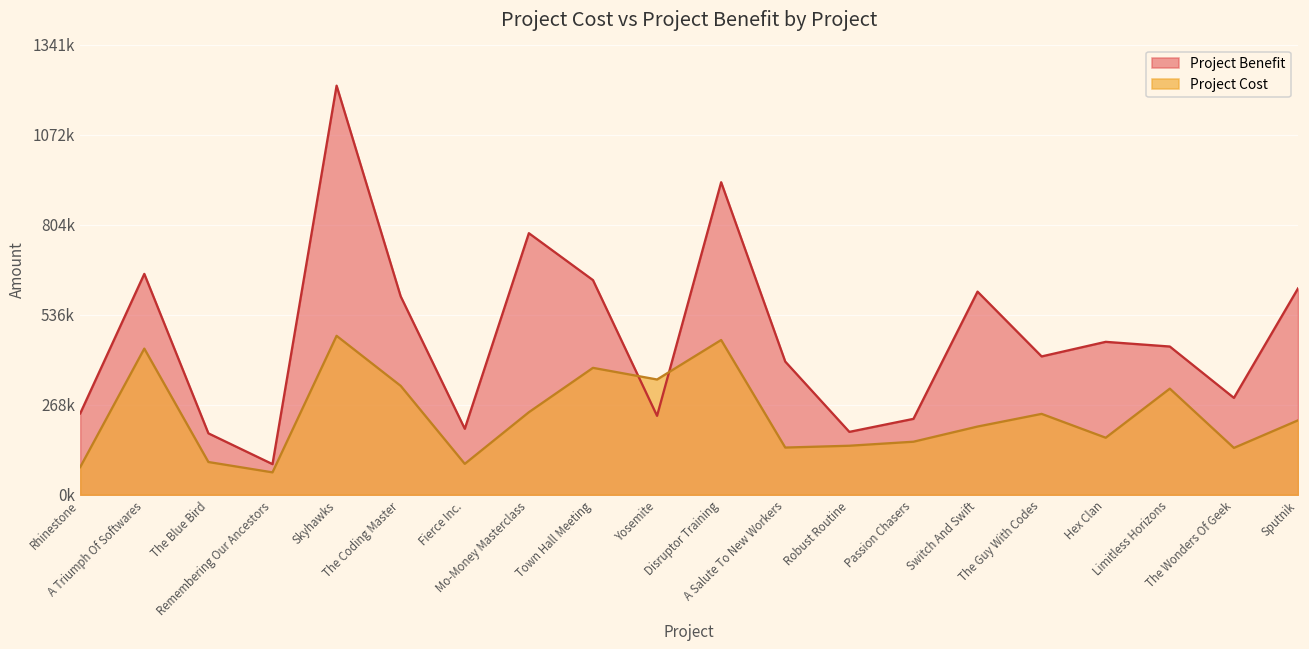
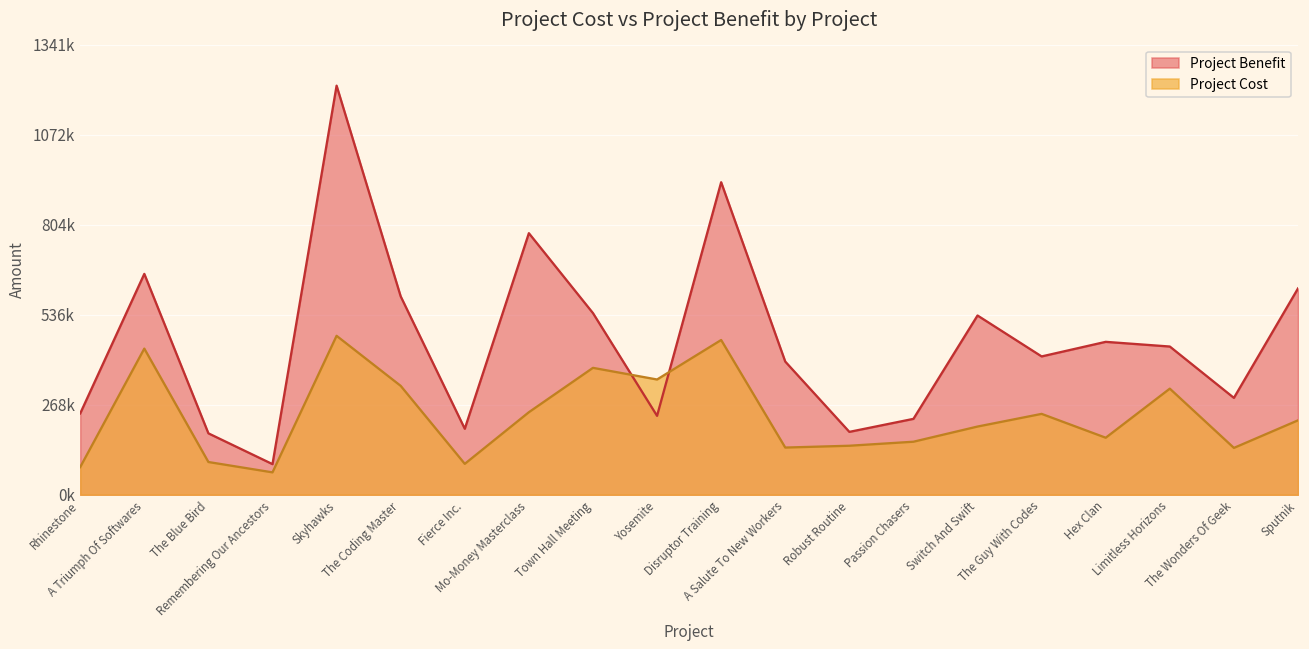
  {
    "Project Benefit": {
      "Rhinestone": 240000,
      "A Triumph Of Softwares": 660000,
      "The Blue Bird": 180000,
      "Remembering Our Ancestors": 90000,
      "Skyhawks": 1220000,
      "The Coding Master": 590000,
      "Fierce Inc.": 200000,
      "Mo-Money Masterclass": 780000,
-     "Town Hall Meeting": 640000,
+     "Town Hall Meeting": 540000,
      "Yosemite": 240000,
      "Disruptor Training": 930000,
      "A Salute To New Workers": 400000,
      "Robust Routine": 190000,
      "Passion Chasers": 230000,
-     "Switch And Swift": 610000,
+     "Switch And Swift": 530000,
      "The Guy With Codes": 410000,
      "Hex Clan": 460000,
      "Limitless Horizons": 440000,
      "The Wonders Of Geek": 290000,
      "Sputnik": 610000
    },
    "Project Cost": {
      "Rhinestone": 80000,
      "A Triumph Of Softwares": 440000,
      "The Blue Bird": 100000,
      "Remembering Our Ancestors": 70000,
      "Skyhawks": 470000,
      "The Coding Master": 320000,
      "Fierce Inc.": 90000,
      "Mo-Money Masterclass": 250000,
      "Town Hall Meeting": 380000,
      "Yosemite": 340000,
      "Disruptor Training": 460000,
      "A Salute To New Workers": 140000,
      "Robust Routine": 150000,
      "Passion Chasers": 160000,
      "Switch And Swift": 200000,
      "The Guy With Codes": 240000,
      "Hex Clan": 170000,
      "Limitless Horizons": 320000,
      "The Wonders Of Geek": 140000,
      "Sputnik": 220000
    }
  }
